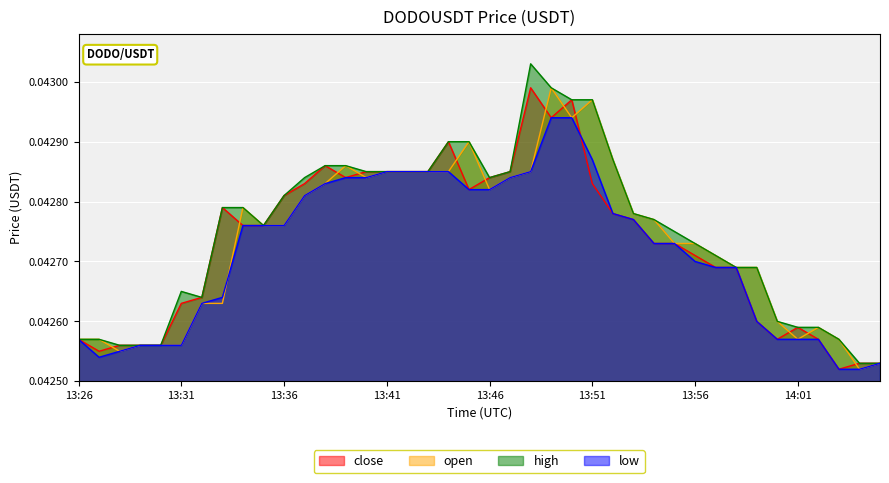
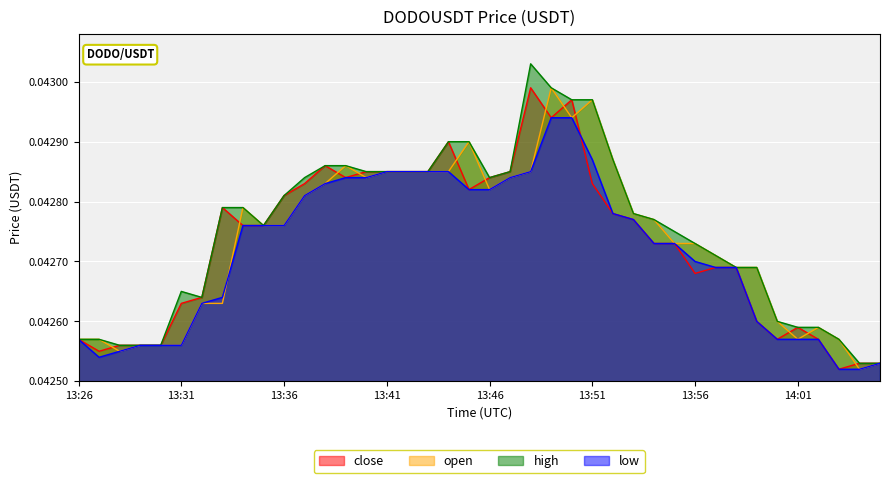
  {
    "close": {
      "13:31": 0.04263,
      "13:51": 0.04283,
-     "13:56": 0.04271
+     "13:56": 0.04268
    },
    "high": {
      "13:31": 0.04265
    },
    "low": {
      "13:51": 0.04287,
      "13:56": 0.04270
    }
  }
